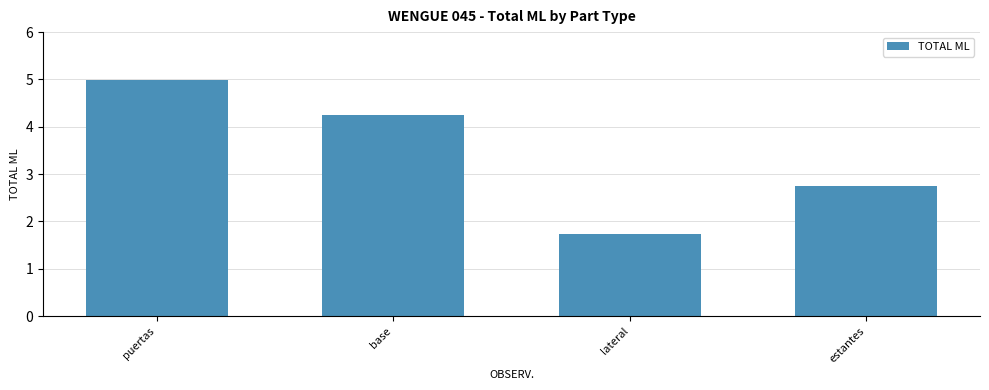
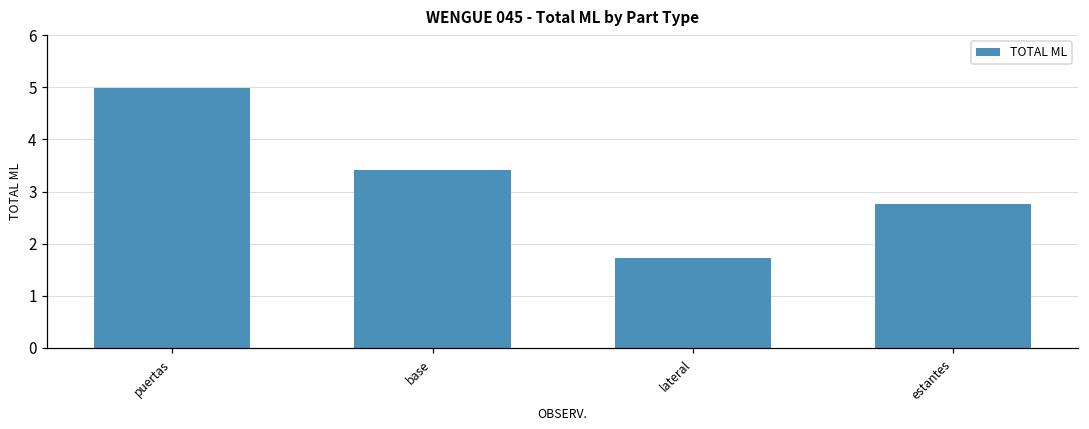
  {
    "puertas": 5.0,
-   "base": 4.2,
+   "base": 3.4,
    "lateral": 1.7,
    "estantes": 2.8
  }
